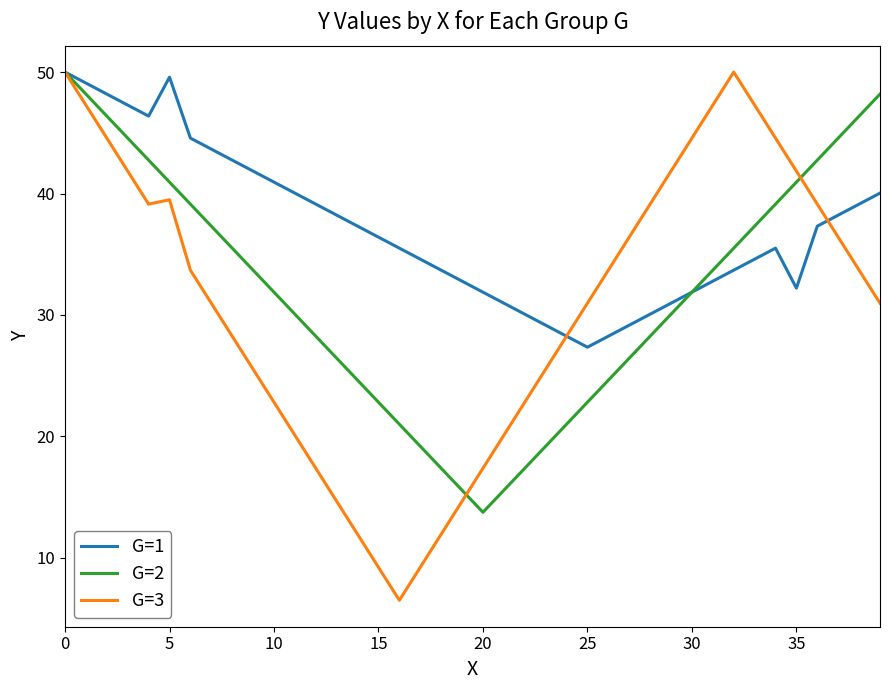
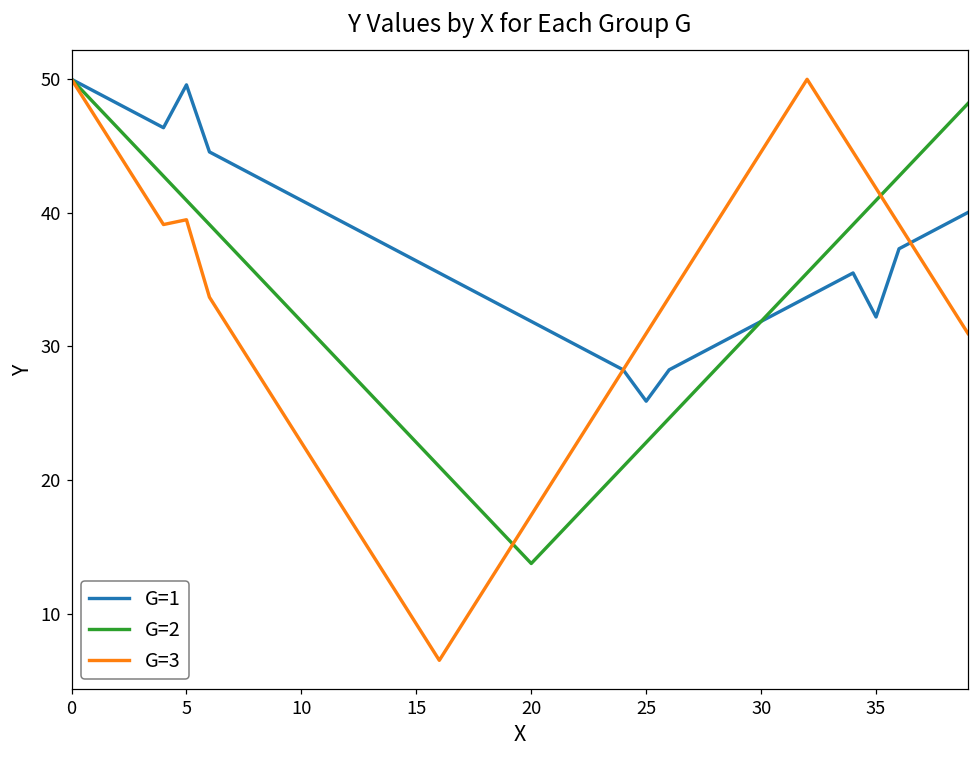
  {
    "G=1": {
      "5": 49.6,
      "10": 40.9,
      "15": 36.4,
      "20": 31.9,
-     "25": 27.3,
+     "25": 25.9,
      "35": 32.2
    },
    "G=2": {
      "5": 40.9,
      "10": 31.9,
      "15": 22.8,
      "20": 13.8,
      "25": 22.8,
      "35": 40.9
    },
    "G=3": {
      "5": 39.5,
      "10": 22.8,
      "15": 9.2,
      "20": 17.4,
      "25": 31.0,
      "30": 44.6,
      "35": 41.8
    }
  }
